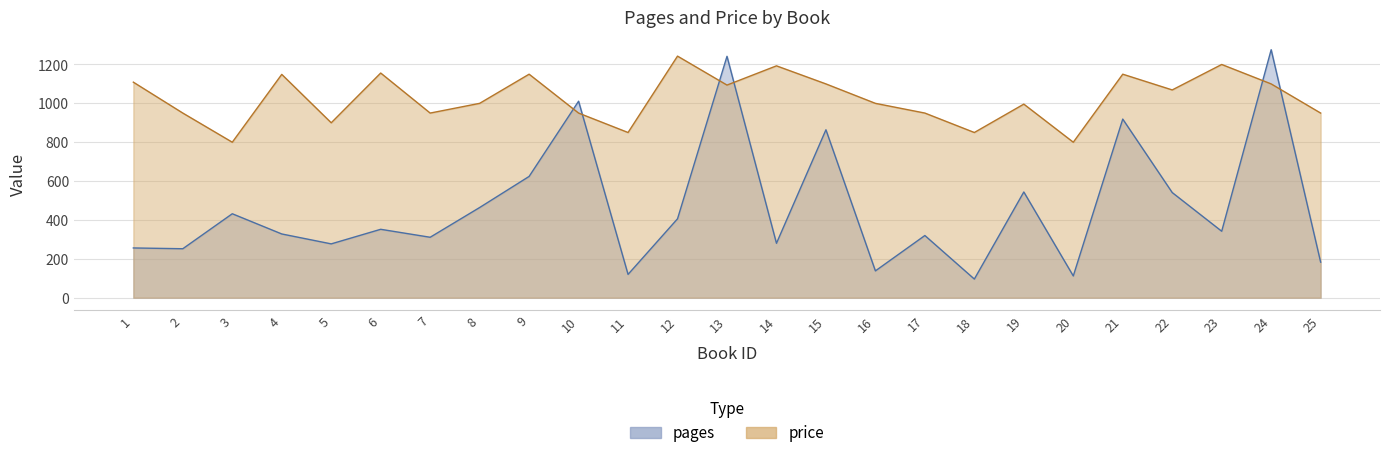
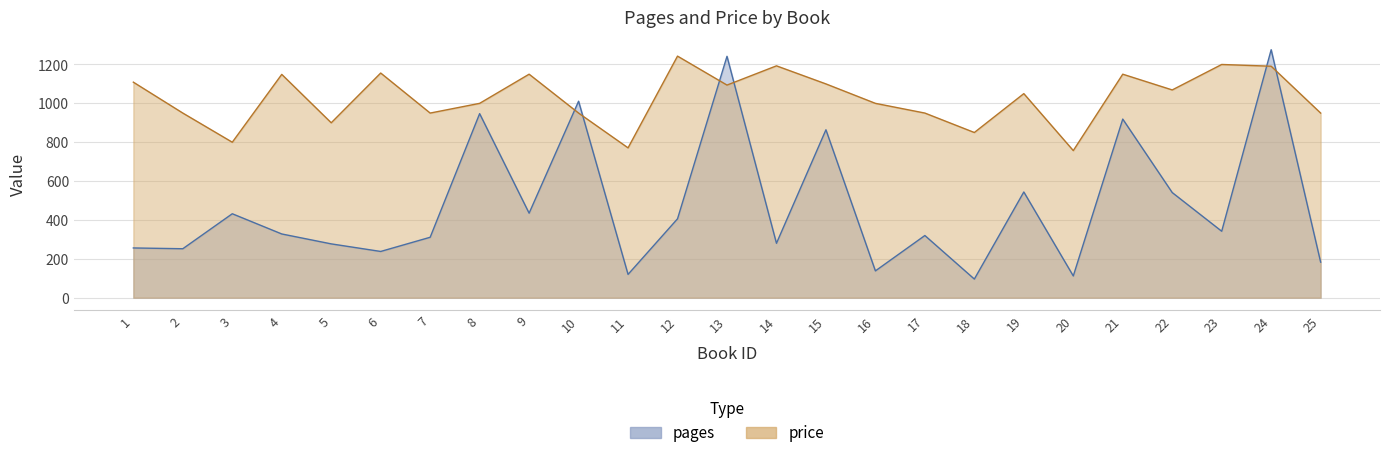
  {
    "pages": {
      "1": 260,
      "2": 250,
      "3": 430,
      "4": 330,
      "5": 280,
-     "6": 350,
+     "6": 240,
      "7": 310,
-     "8": 460,
-     "9": 620,
+     "8": 950,
+     "9": 440,
      "10": 1010,
      "11": 120,
      "12": 410,
      "13": 1240,
      "14": 280,
      "15": 860,
      "16": 140,
      "17": 320,
      "18": 100,
      "19": 540,
      "20": 110,
      "21": 920,
      "22": 540,
      "23": 340,
      "24": 1280,
      "25": 180
    },
    "price": {
      "1": 1110,
      "2": 950,
      "3": 800,
      "4": 1150,
      "5": 900,
      "6": 1160,
      "7": 950,
      "8": 1000,
      "9": 1150,
      "10": 950,
-     "11": 850,
+     "11": 770,
      "12": 1240,
      "13": 1090,
      "14": 1190,
      "15": 1100,
      "16": 1000,
      "17": 950,
      "18": 850,
-     "19": 1000,
-     "20": 800,
+     "19": 1050,
+     "20": 760,
      "21": 1150,
      "22": 1070,
      "23": 1200,
-     "24": 1100,
+     "24": 1190,
      "25": 950
    }
  }
